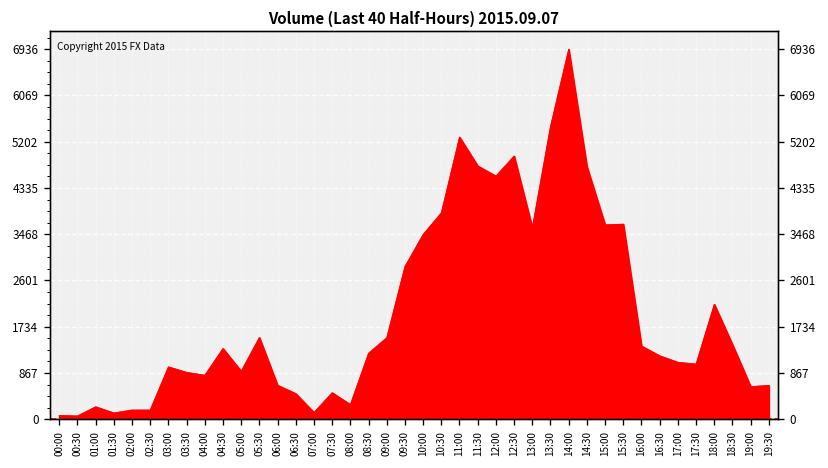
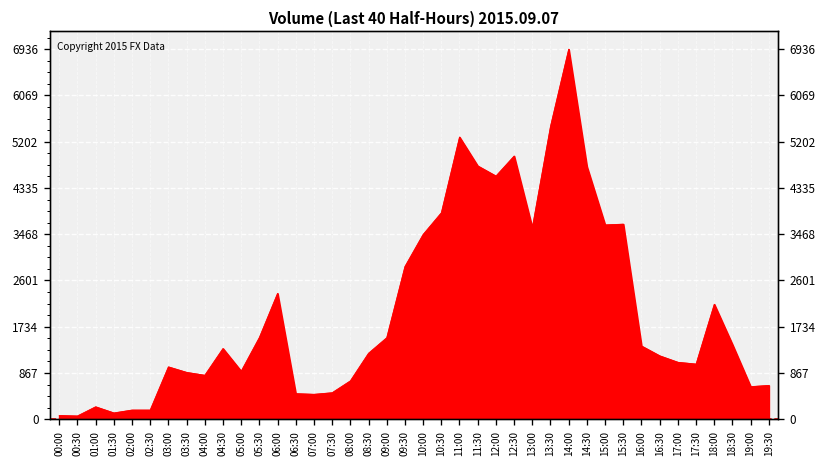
  {
    "00:00": 100,
    "00:30": 100,
    "01:00": 200,
    "01:30": 100,
    "02:00": 200,
    "02:30": 200,
    "03:00": 1000,
    "03:30": 900,
    "04:00": 800,
    "04:30": 1300,
    "05:00": 900,
    "05:30": 1500,
-   "06:00": 600,
+   "06:00": 2400,
    "06:30": 500,
-   "07:00": 100,
+   "07:00": 500,
    "07:30": 500,
-   "08:00": 300,
+   "08:00": 700,
    "08:30": 1200,
    "09:00": 1500,
    "09:30": 2900,
    "10:00": 3500,
    "10:30": 3900,
    "11:00": 5300,
    "11:30": 4700,
    "12:00": 4600,
    "12:30": 4900,
    "13:00": 3600,
    "13:30": 5500,
    "14:00": 6900,
    "14:30": 4700,
    "15:00": 3600,
    "15:30": 3700,
    "16:00": 1400,
    "16:30": 1200,
    "17:00": 1100,
    "17:30": 1000,
    "18:00": 2200,
    "18:30": 1400,
    "19:00": 600,
    "19:30": 600
  }
